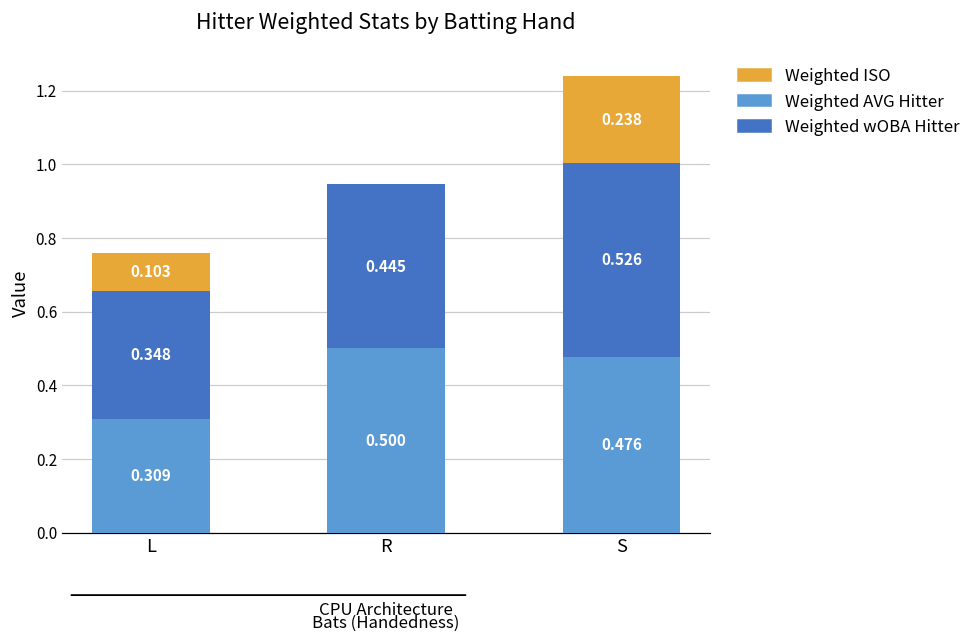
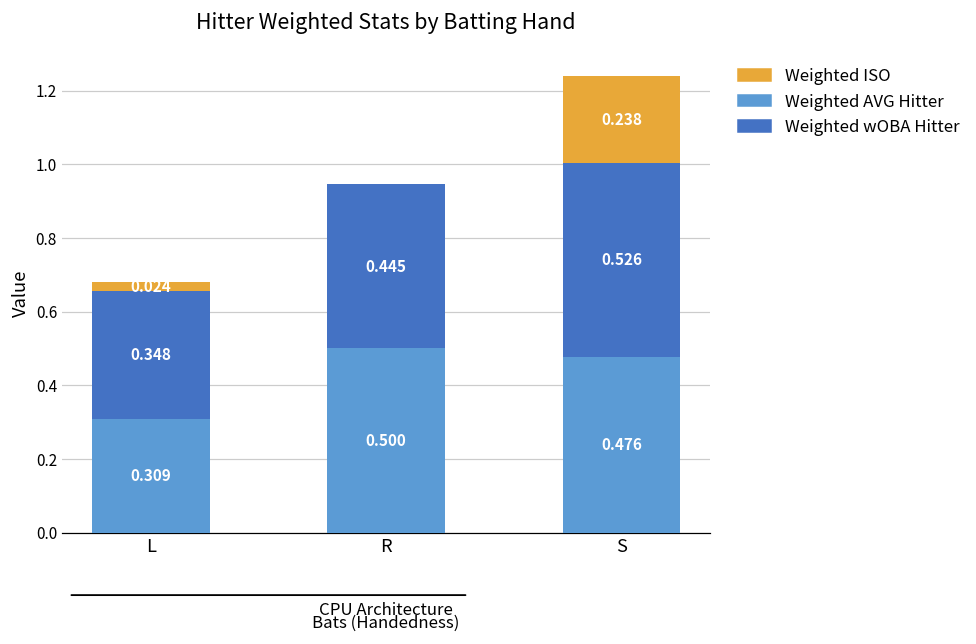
  {
    "Weighted ISO": {
-     "L": 0.103,
+     "L": 0.024,
      "S": 0.238
    }
  }
